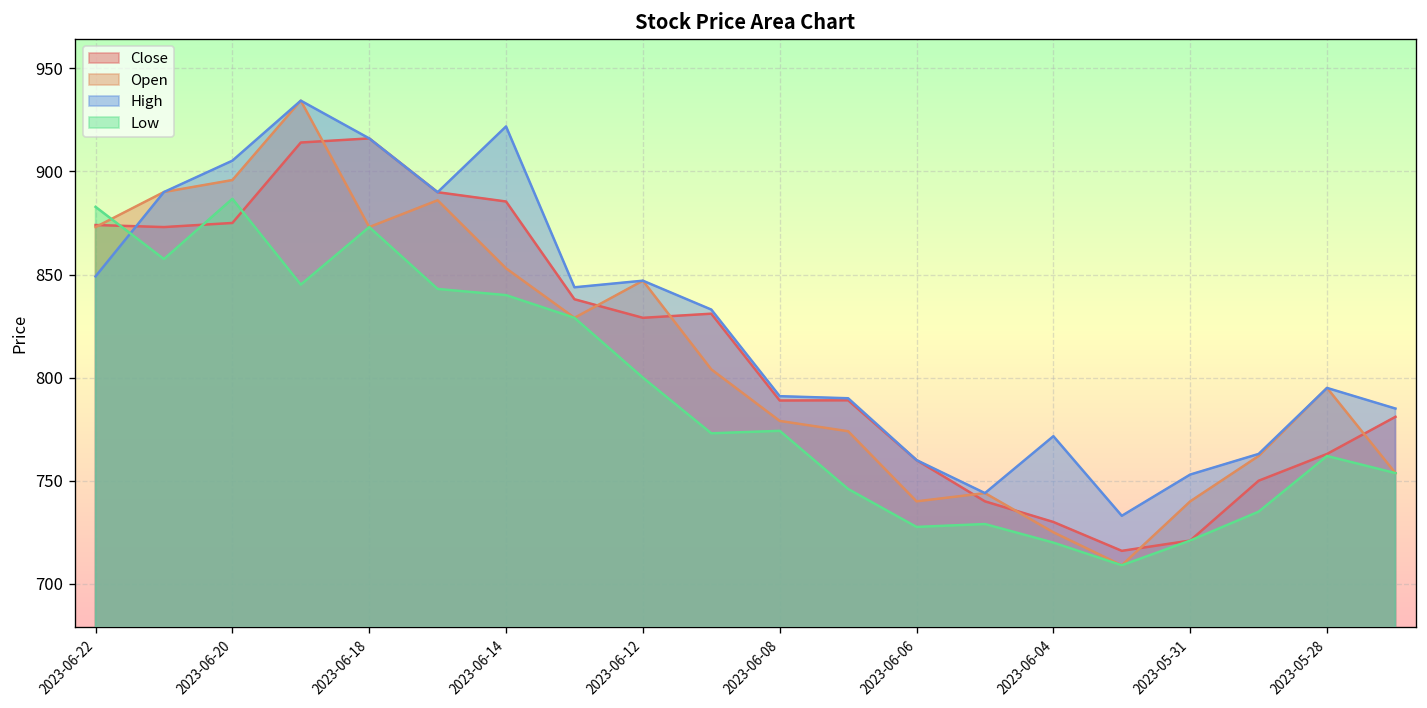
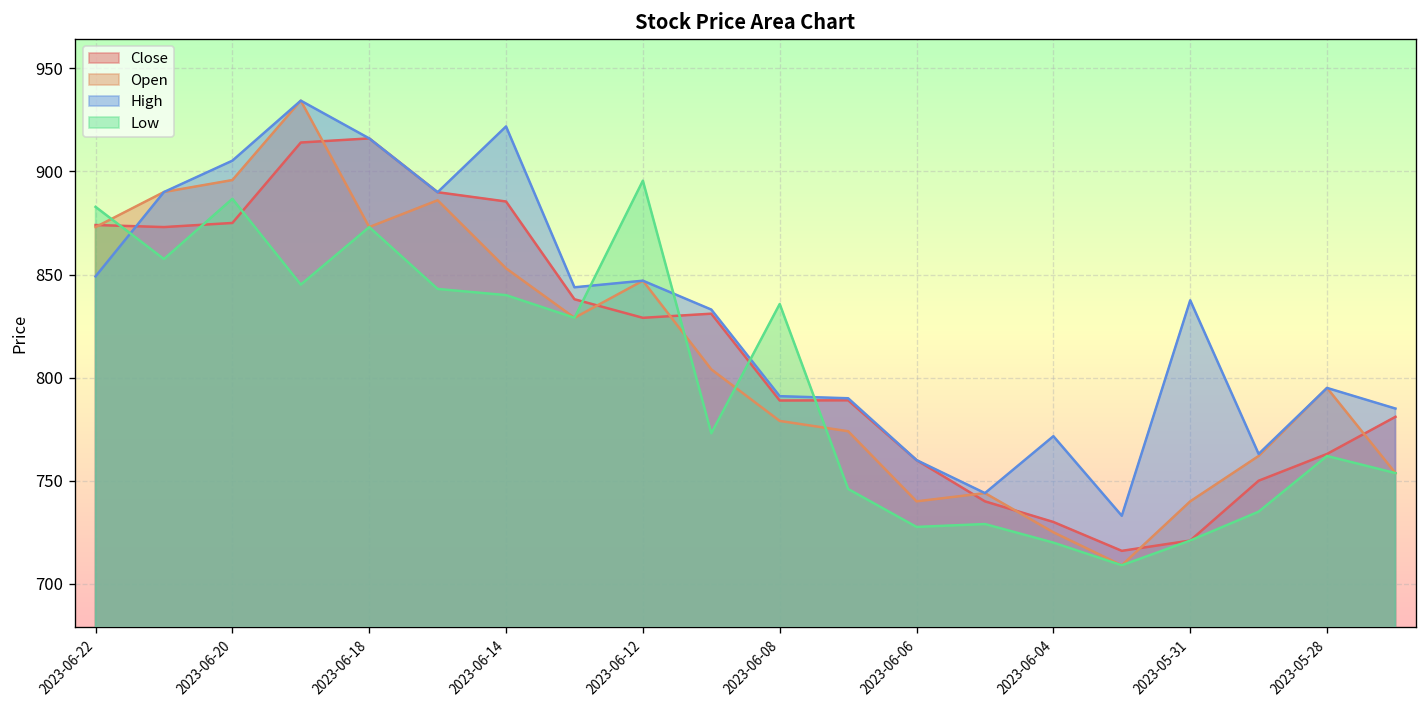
  {
    "High": {
      "2023-06-22": 849,
      "2023-06-20": 905,
      "2023-06-14": 922,
      "2023-06-08": 791,
      "2023-06-04": 772,
-     "2023-05-31": 753
+     "2023-05-31": 838
    },
    "Low": {
      "2023-06-22": 883,
      "2023-06-20": 887,
      "2023-06-14": 840,
-     "2023-06-12": 800,
-     "2023-06-08": 774,
+     "2023-06-12": 896,
+     "2023-06-08": 836,
      "2023-06-06": 728,
      "2023-06-04": 720
    }
  }
